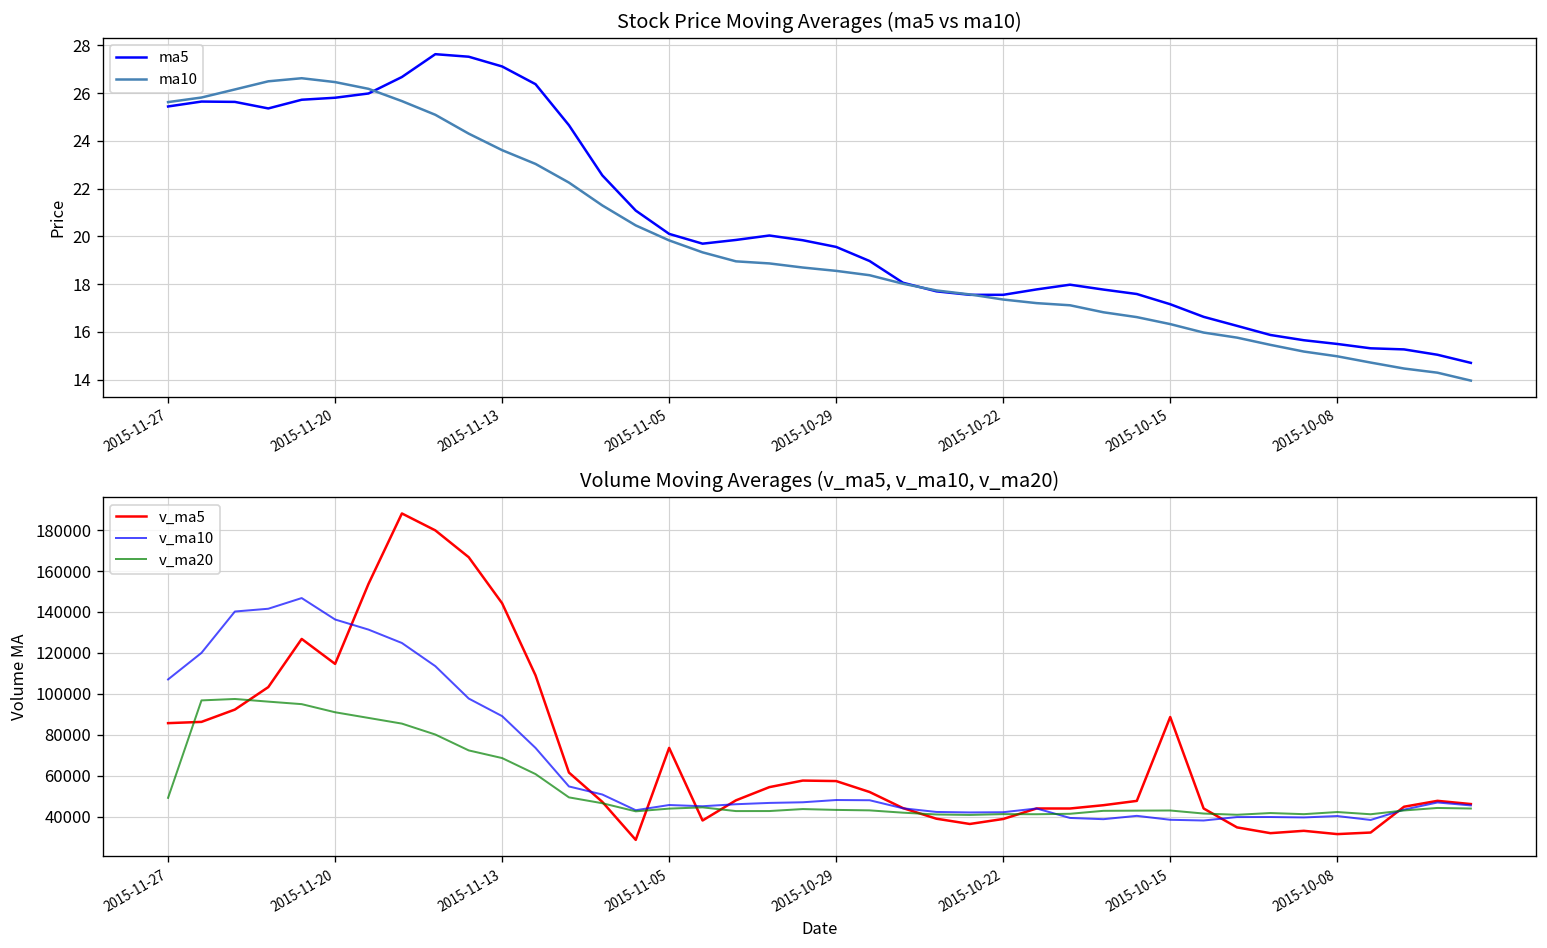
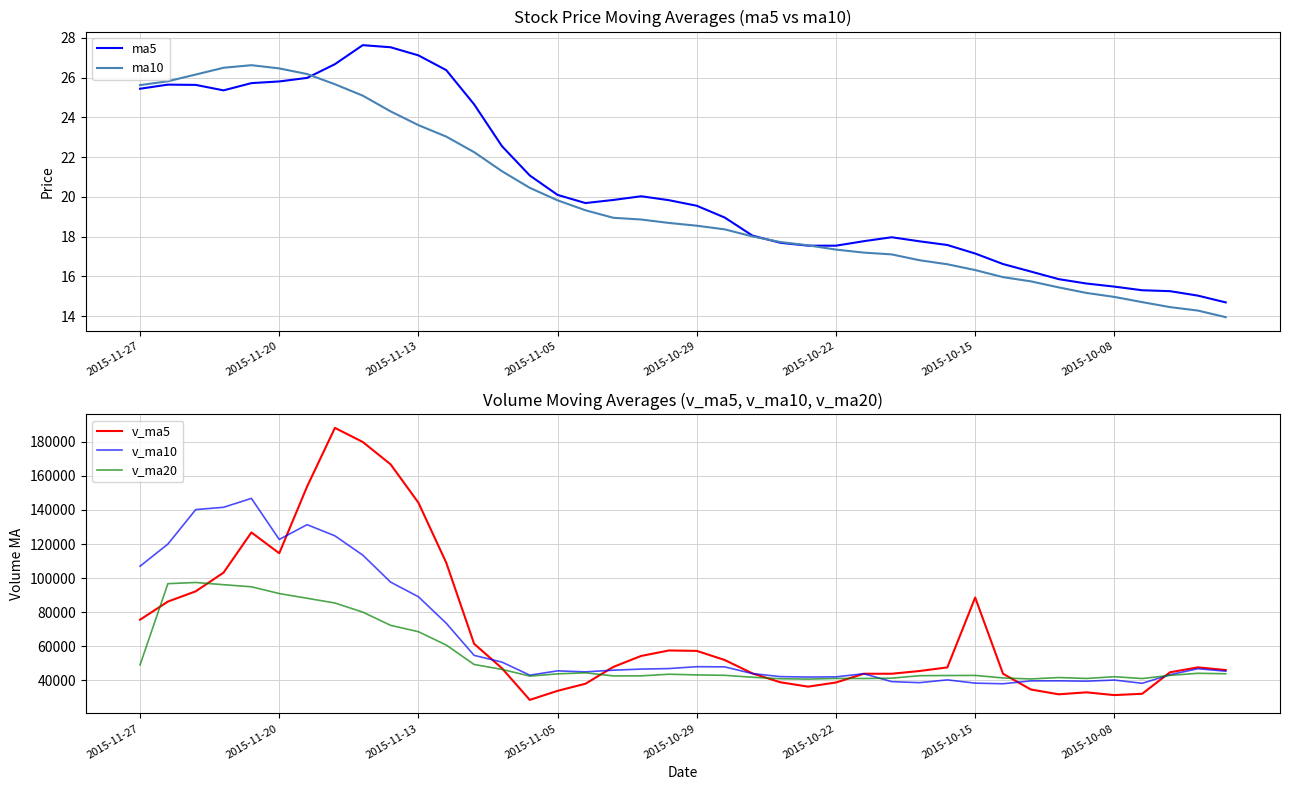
  {
    "Stock Price Moving Averages (ma5 vs ma10)": {
      "ma5": {
        "2015-11-27": 25.4,
        "2015-11-20": 25.8,
        "2015-11-13": 27.1,
        "2015-11-05": 20.1,
        "2015-10-29": 19.6,
        "2015-10-22": 17.5,
        "2015-10-15": 17.2,
        "2015-10-08": 15.5
      },
      "ma10": {
        "2015-11-27": 25.6,
        "2015-11-20": 26.5,
        "2015-11-13": 23.6,
        "2015-11-05": 19.8,
        "2015-10-29": 18.6,
        "2015-10-22": 17.4,
        "2015-10-15": 16.3,
        "2015-10-08": 15.0
      }
    },
    "Volume Moving Averages (v_ma5, v_ma10, v_ma20)": {
      "v_ma5": {
-       "2015-11-27": 86000,
+       "2015-11-27": 76000,
        "2015-11-20": 115000,
        "2015-11-13": 144000,
-       "2015-11-05": 74000,
+       "2015-11-05": 34000,
        "2015-10-29": 57000,
        "2015-10-22": 39000,
        "2015-10-15": 89000,
        "2015-10-08": 31000
      },
      "v_ma10": {
        "2015-11-27": 107000,
-       "2015-11-20": 136000,
+       "2015-11-20": 123000,
        "2015-11-13": 89000,
        "2015-11-05": 46000,
        "2015-10-29": 48000,
        "2015-10-15": 38000,
        "2015-10-08": 40000
      },
      "v_ma20": {
        "2015-11-27": 49000,
        "2015-11-20": 91000,
        "2015-11-13": 69000,
        "2015-11-05": 44000,
        "2015-10-29": 43000,
        "2015-10-15": 43000,
        "2015-10-08": 42000
      }
    }
  }
